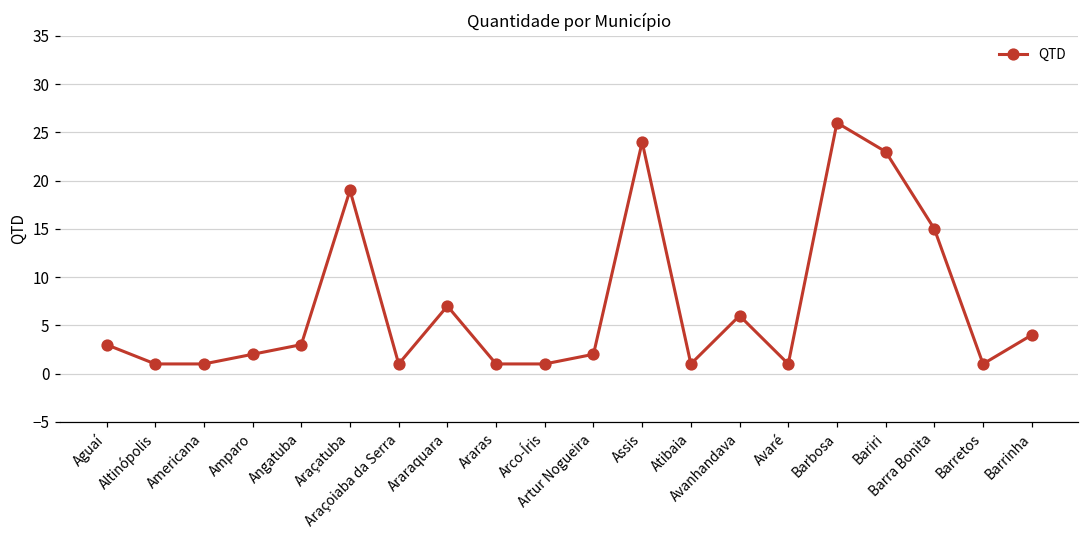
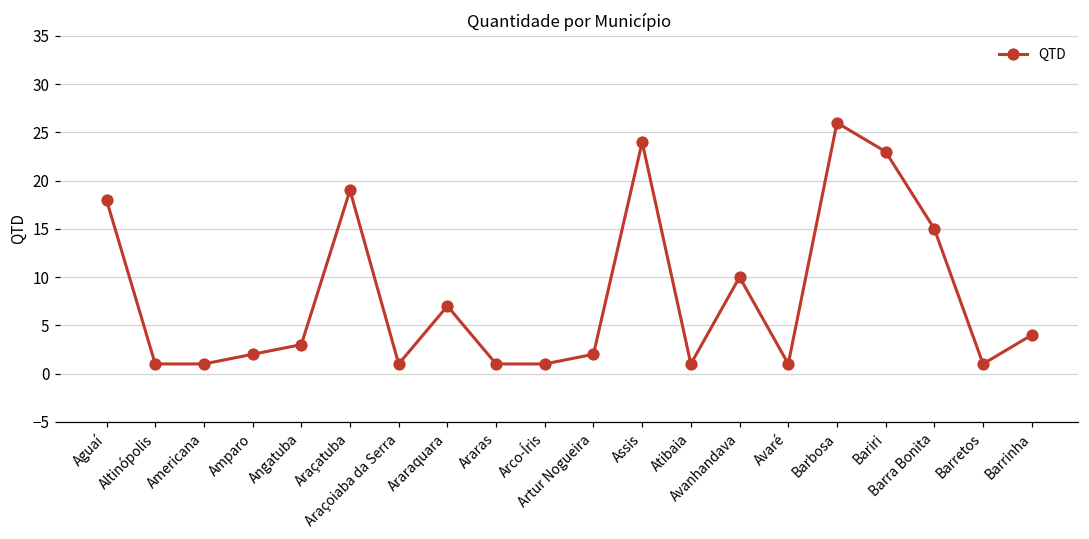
  {
-   "Aguaí": 3,
+   "Aguaí": 18,
    "Altinópolis": 1,
    "Americana": 1,
    "Amparo": 2,
    "Angatuba": 3,
    "Araçatuba": 19,
    "Araçoiaba da Serra": 1,
    "Araraquara": 7,
    "Araras": 1,
    "Arco-Íris": 1,
    "Artur Nogueira": 2,
    "Assis": 24,
    "Atibaia": 1,
-   "Avanhandava": 6,
+   "Avanhandava": 10,
    "Avaré": 1,
    "Barbosa": 26,
    "Bariri": 23,
    "Barra Bonita": 15,
    "Barretos": 1,
    "Barrinha": 4
  }
